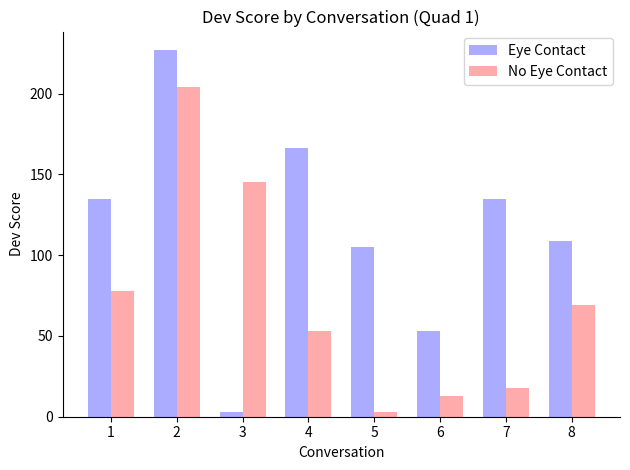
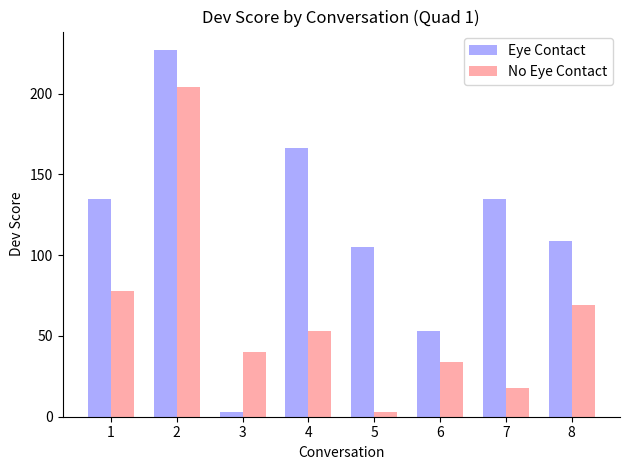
  {
    "Eye Contact": {
      "1": 135,
      "2": 227,
      "3": 3,
      "4": 166,
      "5": 105,
      "6": 53,
      "7": 135,
      "8": 109
    },
    "No Eye Contact": {
      "1": 78,
      "2": 204,
-     "3": 145,
+     "3": 40,
      "4": 53,
      "5": 3,
-     "6": 13,
+     "6": 34,
      "7": 18,
      "8": 69
    }
  }
